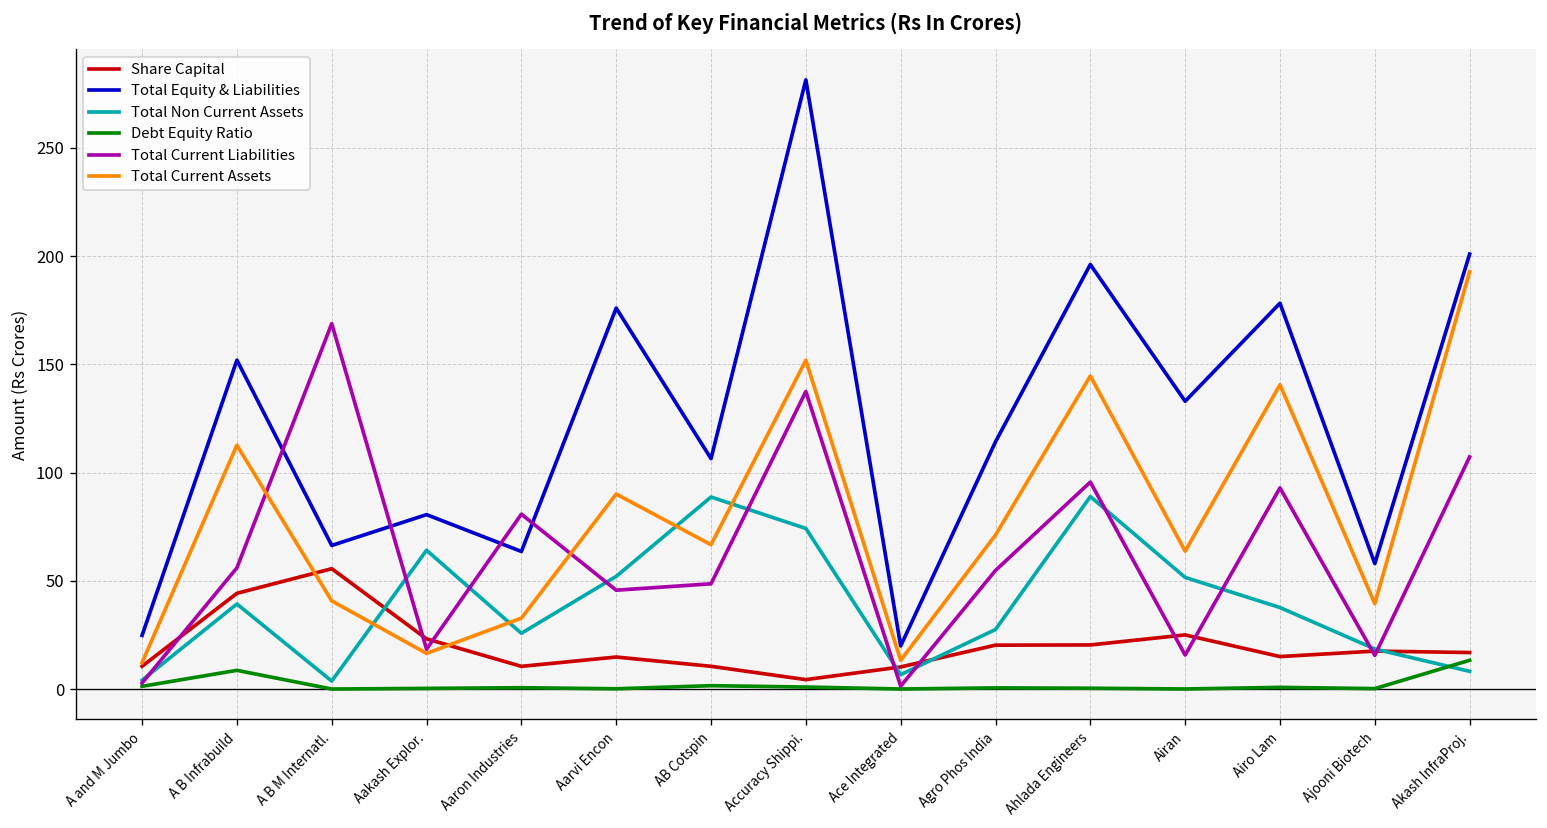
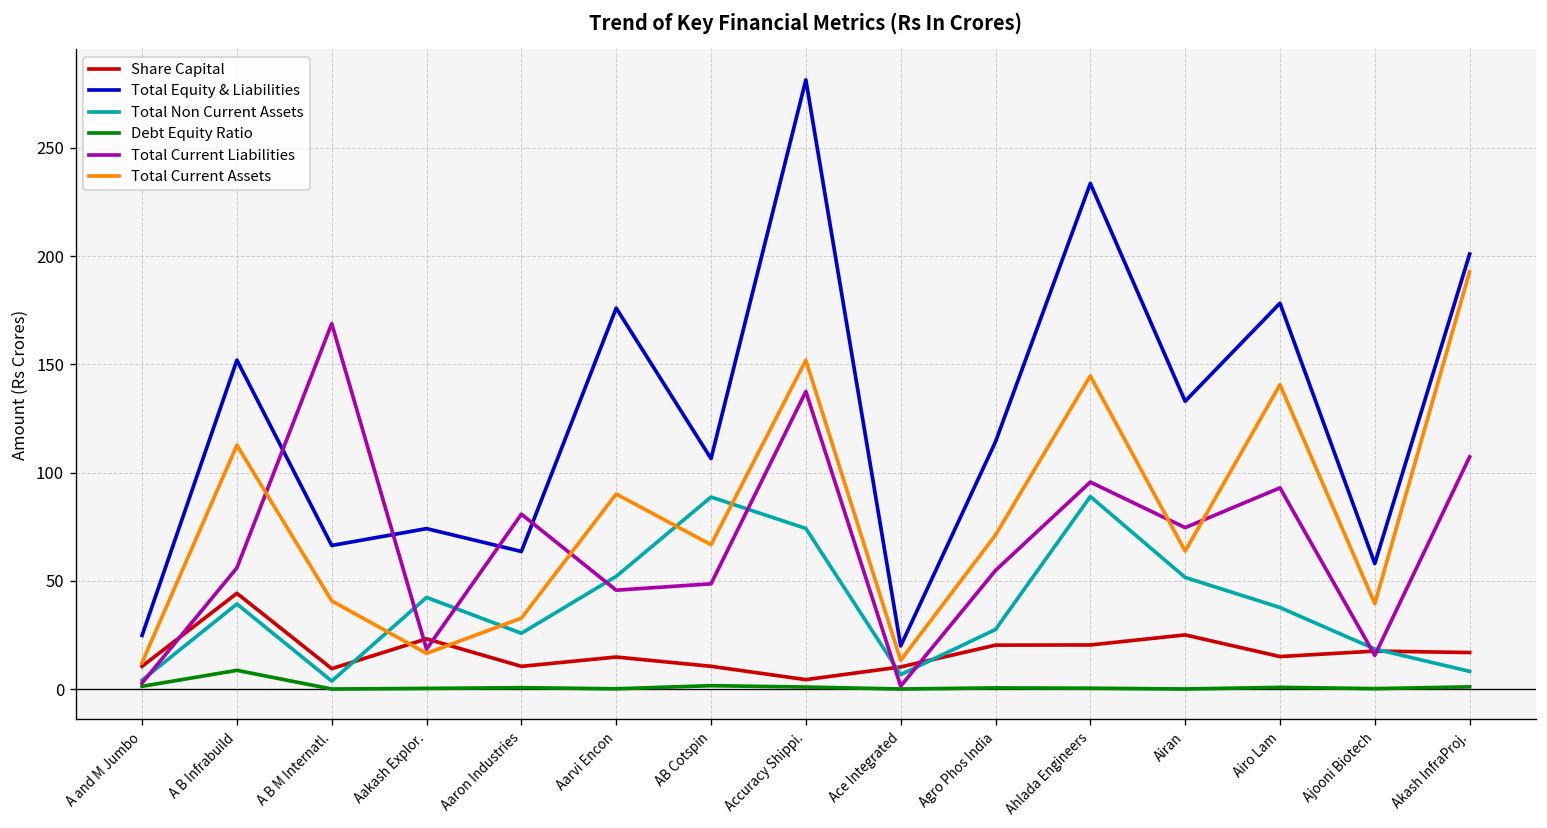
  {
    "Share Capital": {
      "A and M Jumbo": 11,
      "A B Infrabuild": 44,
-     "A B M Internatl.": 56,
+     "A B M Internatl.": 9,
      "Aakash Explor.": 23,
      "Aaron Industries": 10,
      "Aarvi Encon": 15,
      "AB Cotspin": 10,
      "Accuracy Shippi.": 4,
      "Ace Integrated": 10,
      "Agro Phos India": 20,
      "Ahlada Engineers": 20,
      "Airan": 25,
      "Airo Lam": 15,
      "Akash InfraProj.": 17
    },
    "Total Equity & Liabilities": {
      "A and M Jumbo": 25,
      "A B Infrabuild": 152,
      "A B M Internatl.": 66,
-     "Aakash Explor.": 81,
+     "Aakash Explor.": 74,
      "Aaron Industries": 64,
      "Aarvi Encon": 176,
      "AB Cotspin": 106,
      "Accuracy Shippi.": 281,
      "Ace Integrated": 20,
      "Agro Phos India": 114,
-     "Ahlada Engineers": 196,
+     "Ahlada Engineers": 234,
      "Airan": 133,
      "Airo Lam": 178,
      "Ajooni Biotech": 58,
      "Akash InfraProj.": 201
    },
    "Total Non Current Assets": {
      "A B Infrabuild": 39,
      "A B M Internatl.": 4,
-     "Aakash Explor.": 64,
+     "Aakash Explor.": 42,
      "Aaron Industries": 26,
      "Aarvi Encon": 52,
      "AB Cotspin": 89,
      "Accuracy Shippi.": 74,
      "Ace Integrated": 7,
      "Agro Phos India": 28,
      "Ahlada Engineers": 89,
      "Airan": 52,
      "Airo Lam": 38,
      "Akash InfraProj.": 8
    },
    "Debt Equity Ratio": {
      "A and M Jumbo": 1,
      "A B Infrabuild": 9,
      "A B M Internatl.": 0,
      "Aakash Explor.": 0,
      "Aaron Industries": 1,
      "Aarvi Encon": 0,
      "AB Cotspin": 2,
      "Accuracy Shippi.": 1,
      "Agro Phos India": 1,
      "Ahlada Engineers": 0,
      "Airan": 0,
      "Airo Lam": 1,
      "Ajooni Biotech": 0,
-     "Akash InfraProj.": 13
+     "Akash InfraProj.": 1
    },
    "Total Current Liabilities": {
      "A B Infrabuild": 56,
      "A B M Internatl.": 169,
      "Aakash Explor.": 18,
      "Aaron Industries": 81,
      "Aarvi Encon": 46,
      "AB Cotspin": 49,
      "Accuracy Shippi.": 137,
      "Agro Phos India": 55,
      "Ahlada Engineers": 96,
-     "Airan": 16,
+     "Airan": 75,
      "Airo Lam": 93,
      "Ajooni Biotech": 16,
      "Akash InfraProj.": 107
    },
    "Total Current Assets": {
      "A and M Jumbo": 12,
      "A B Infrabuild": 113,
      "A B M Internatl.": 41,
      "Aakash Explor.": 16,
      "Aaron Industries": 33,
      "Aarvi Encon": 90,
      "AB Cotspin": 67,
      "Accuracy Shippi.": 152,
      "Ace Integrated": 13,
      "Agro Phos India": 71,
      "Ahlada Engineers": 145,
      "Airan": 64,
      "Airo Lam": 141,
      "Ajooni Biotech": 39,
      "Akash InfraProj.": 193
    }
  }
